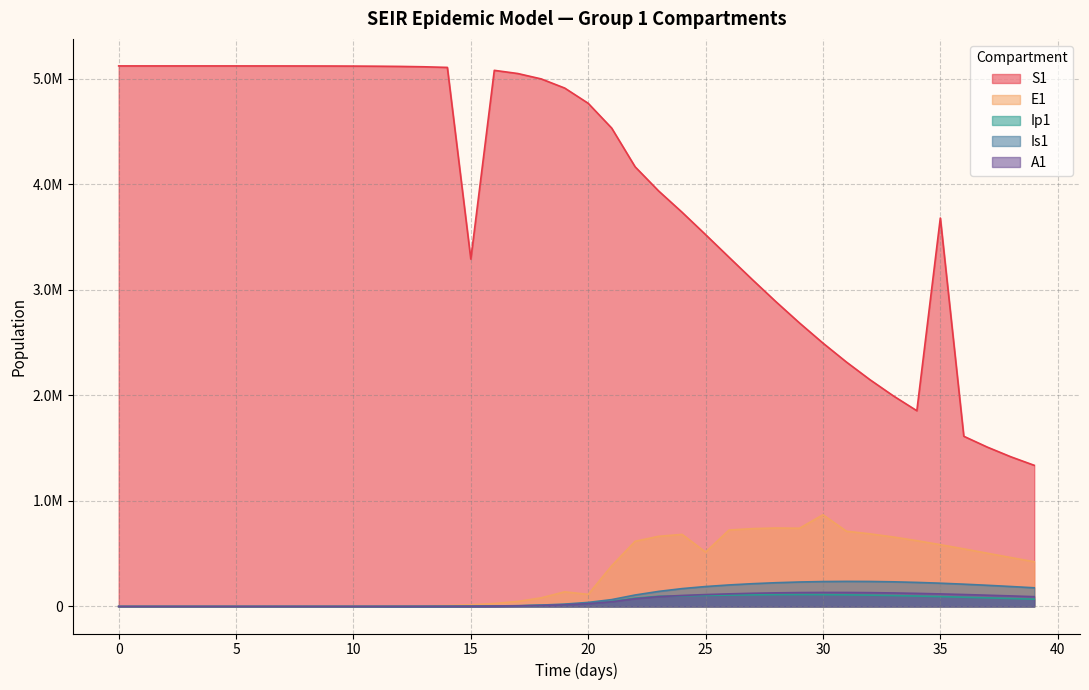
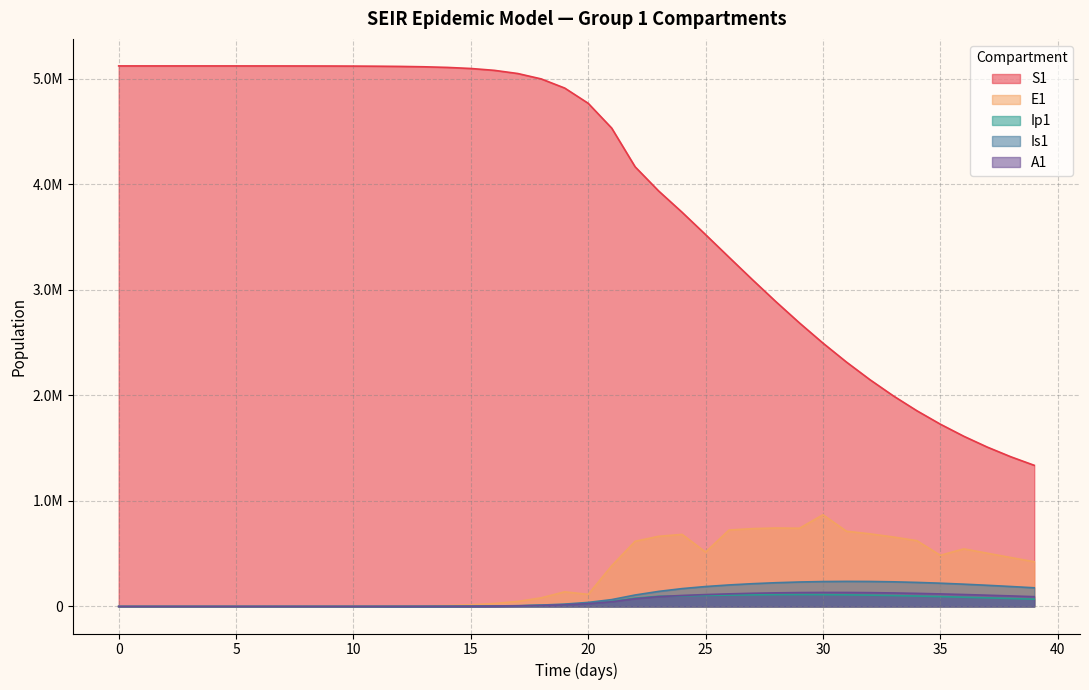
  {
    "S1": {
      "0": 5120000,
      "5": 5120000,
      "10": 5120000,
-     "15": 3290000,
+     "15": 5100000,
      "20": 4770000,
      "25": 3520000,
      "30": 2490000,
-     "35": 3680000
+     "35": 1730000
    },
    "E1": {
      "20": 110000,
      "25": 520000,
      "30": 870000,
-     "35": 590000
+     "35": 480000
    }
  }
